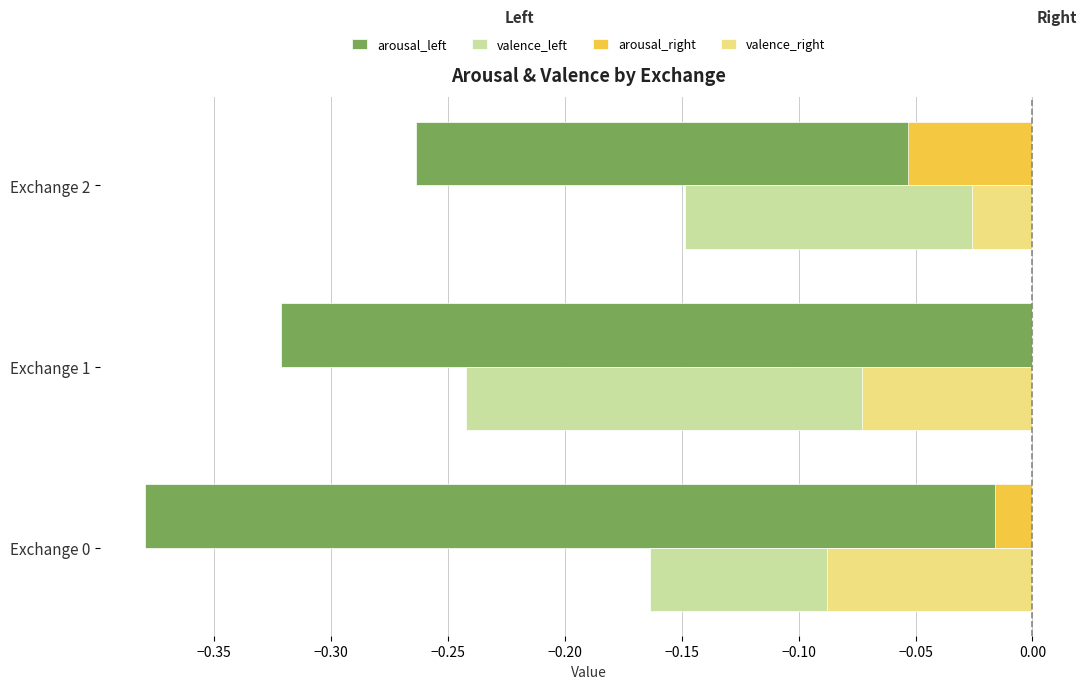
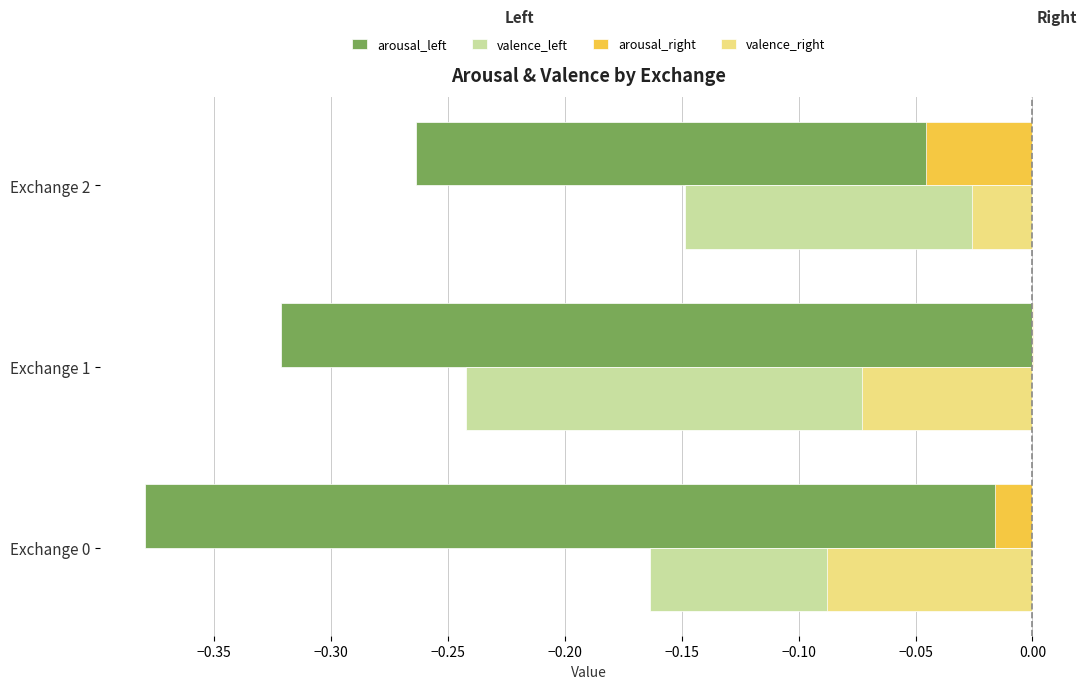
  {
    "arousal_left": {
      "Exchange 2": -0.264,
      "Exchange 1": -0.321,
      "Exchange 0": -0.380
    },
    "arousal_right": {
-     "Exchange 2": -0.053
+     "Exchange 2": -0.046
    }
  }
